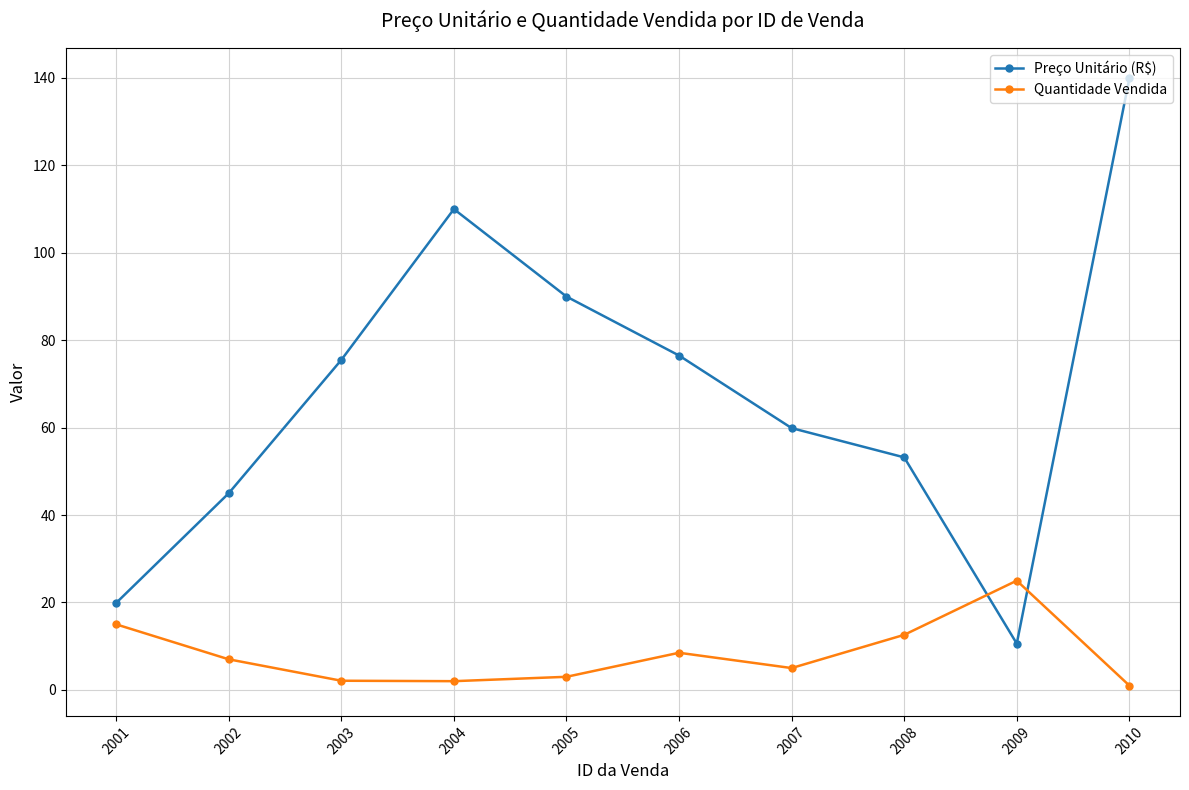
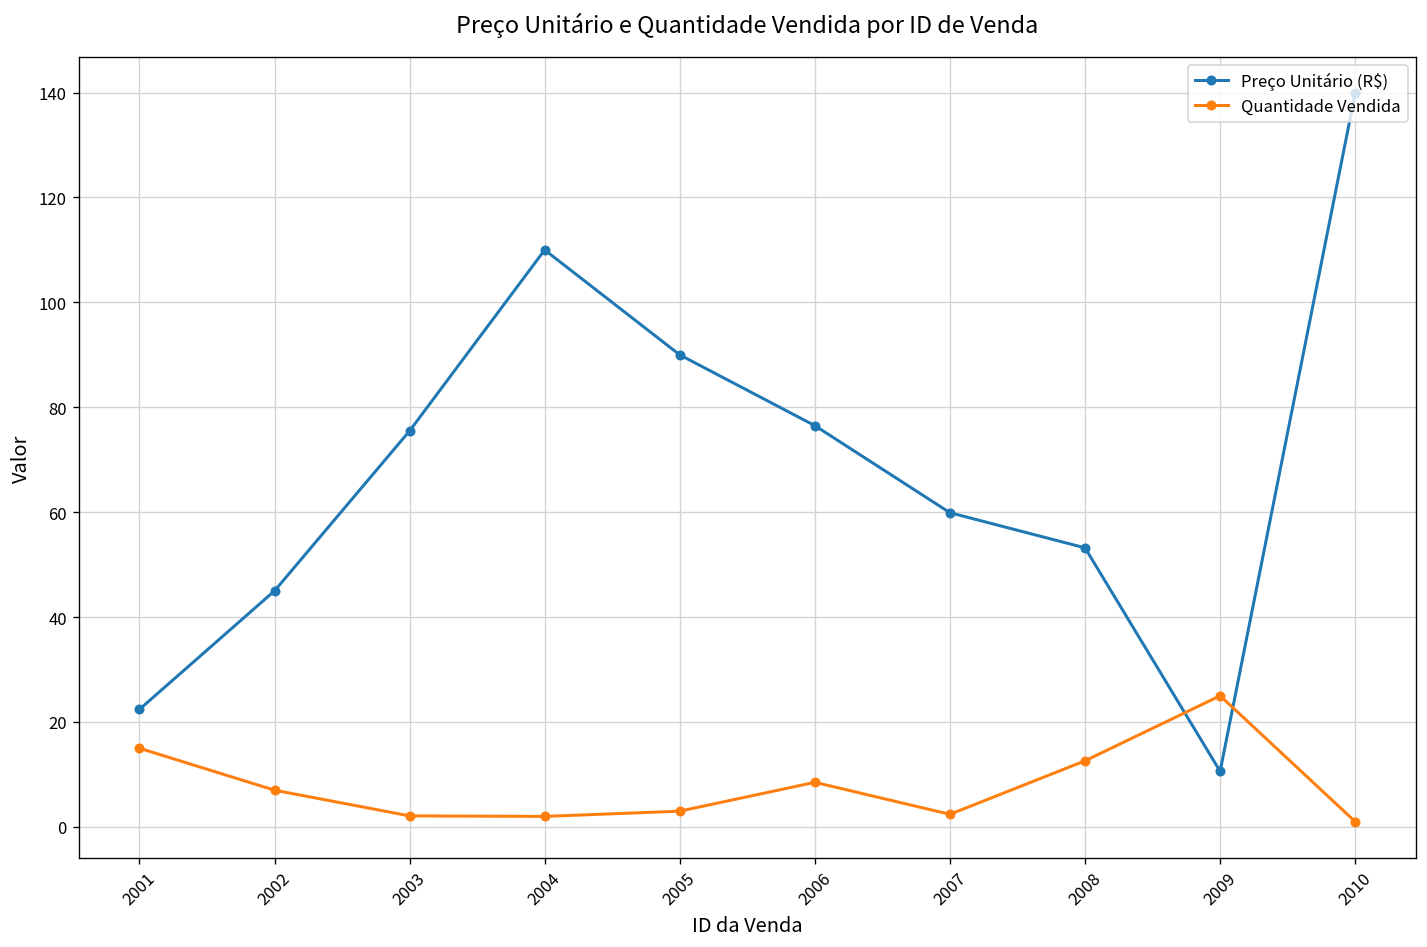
  {
    "Preço Unitário (R$)": {
-     "2001": 20,
+     "2001": 22,
      "2002": 45,
      "2003": 76,
      "2004": 110,
      "2005": 90,
      "2006": 77,
      "2007": 60,
      "2008": 53,
      "2009": 11
    },
    "Quantidade Vendida": {
      "2001": 15,
      "2002": 7,
      "2003": 2,
      "2004": 2,
      "2005": 3,
      "2006": 9,
-     "2007": 5,
+     "2007": 2,
      "2008": 13,
      "2009": 25,
      "2010": 1
    }
  }
